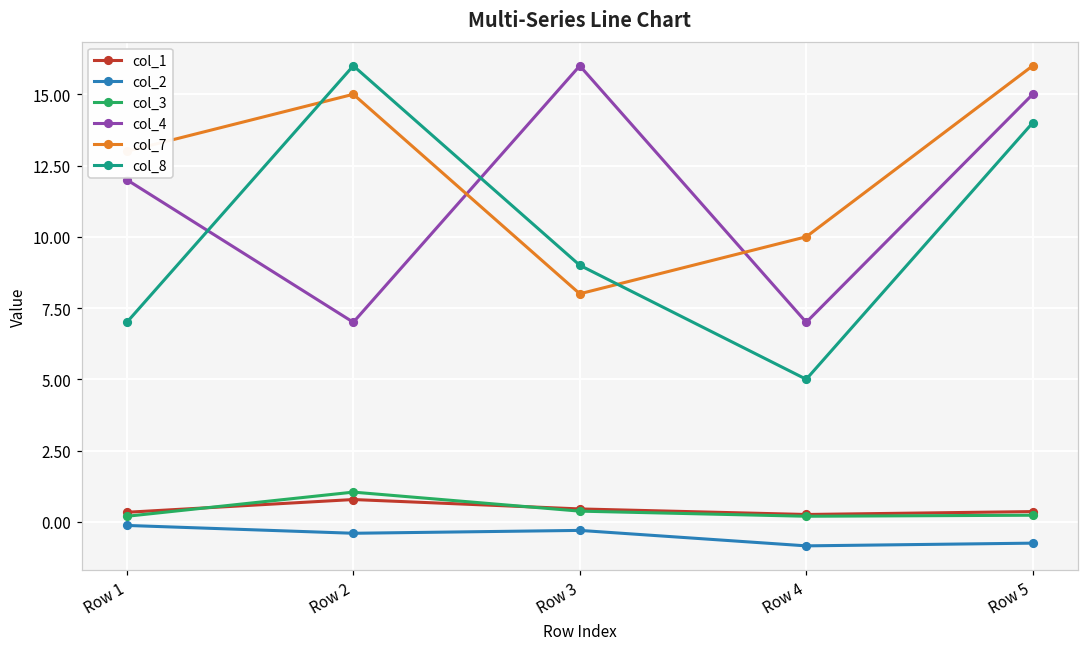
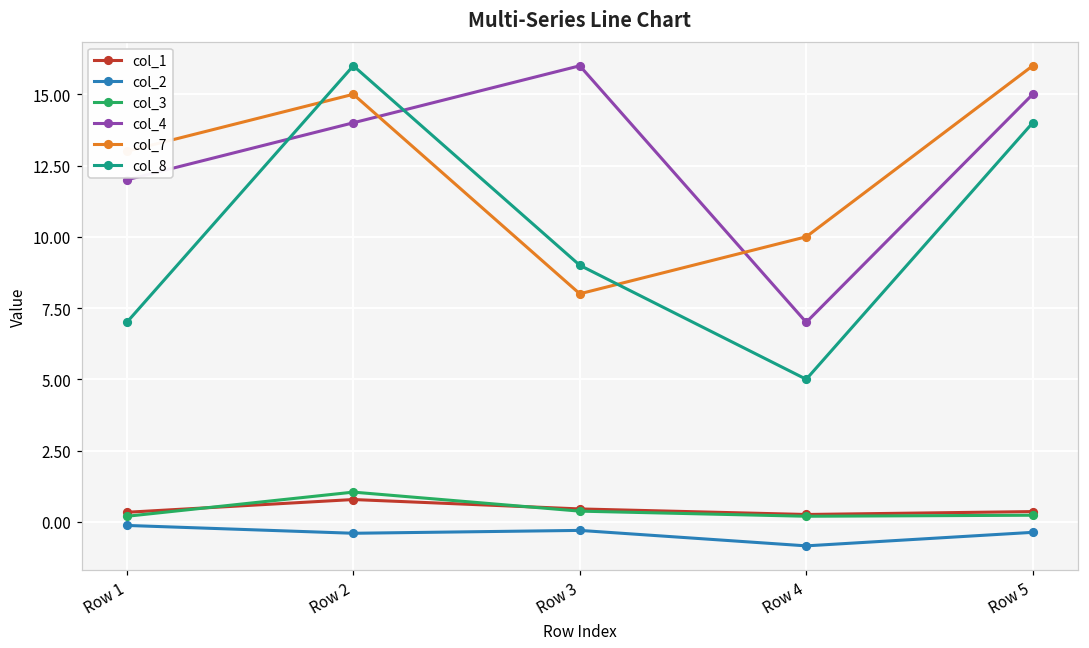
  {
    "col_1": {
      "Row 1": 0.3,
      "Row 2": 0.8,
      "Row 5": 0.4
    },
    "col_2": {
      "Row 1": -0.1,
      "Row 2": -0.4,
      "Row 3": -0.3,
      "Row 4": -0.8,
-     "Row 5": -0.7
+     "Row 5": -0.4
    },
    "col_4": {
-     "Row 2": 7,
+     "Row 2": 14,
      "Row 3": 16,
      "Row 4": 7,
      "Row 5": 15
    },
    "col_7": {
      "Row 2": 15.0,
      "Row 3": 8.0,
      "Row 4": 10.0,
      "Row 5": 16.0
    }
  }
